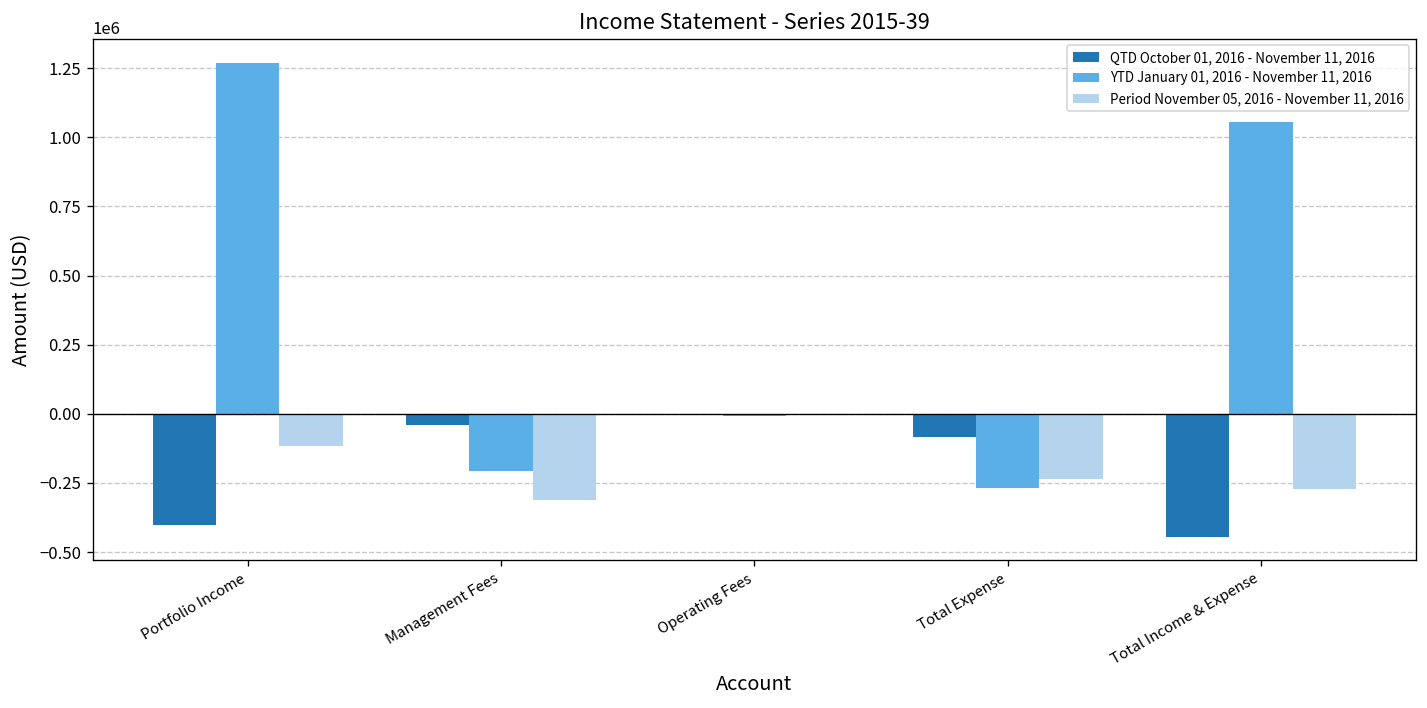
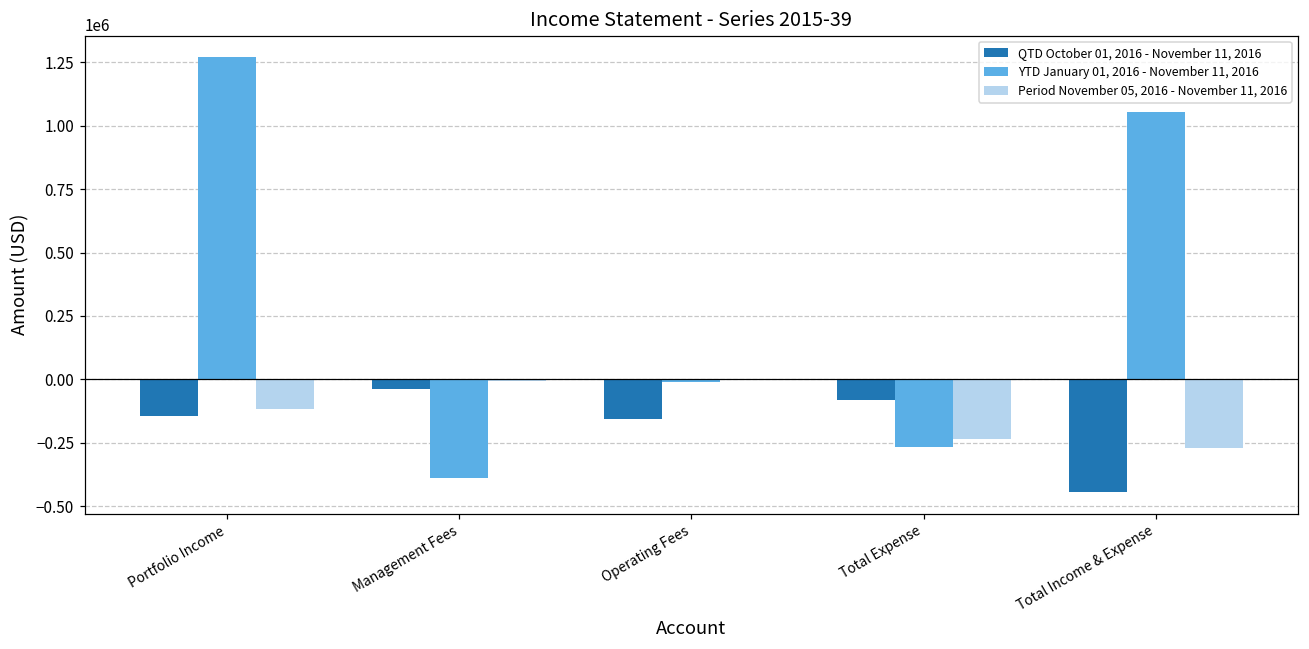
  {
    "QTD October 01, 2016 - November 11, 2016": {
-     "Portfolio Income": -400000,
+     "Portfolio Income": -140000,
      "Management Fees": -40000,
-     "Operating Fees": 0,
+     "Operating Fees": -160000,
      "Total Expense": -80000,
      "Total Income & Expense": -440000
    },
    "YTD January 01, 2016 - November 11, 2016": {
      "Portfolio Income": 1270000,
-     "Management Fees": -210000,
+     "Management Fees": -390000,
      "Total Expense": -270000,
      "Total Income & Expense": 1060000
    },
    "Period November 05, 2016 - November 11, 2016": {
      "Portfolio Income": -120000,
-     "Management Fees": -310000,
+     "Management Fees": -10000,
      "Total Expense": -230000,
      "Total Income & Expense": -270000
    }
  }
